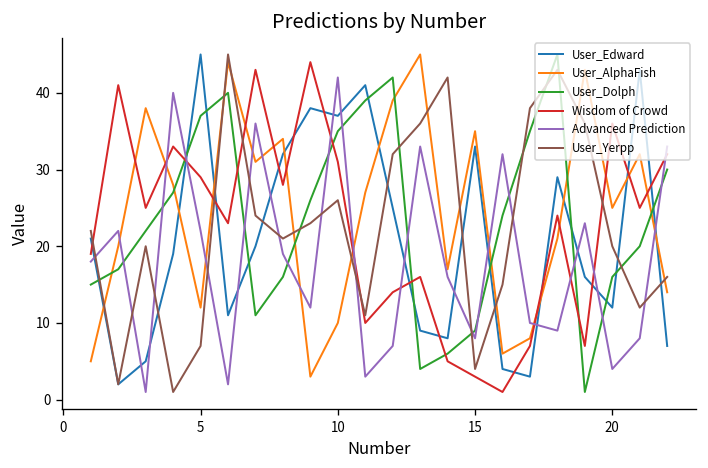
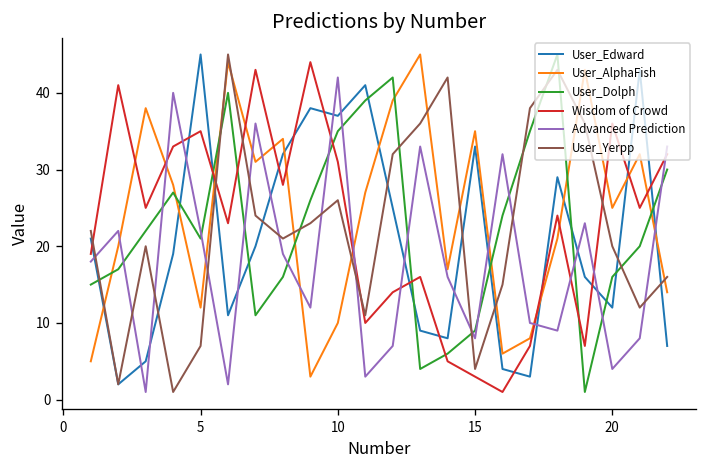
  {
    "User_Edward": {
      "5": 45,
      "10": 37,
      "15": 33,
      "20": 12
    },
    "User_AlphaFish": {
      "5": 12,
      "10": 10,
      "15": 35,
      "20": 25
    },
    "User_Dolph": {
-     "5": 37,
+     "5": 21,
      "10": 35,
      "15": 9,
      "20": 16
    },
    "Wisdom of Crowd": {
-     "5": 29,
+     "5": 35,
      "10": 31,
      "15": 3
    },
    "Advanced Prediction": {
      "5": 22,
      "10": 42,
      "15": 8,
      "20": 4
    },
    "User_Yerpp": {
      "5": 7,
      "10": 26,
      "15": 4,
      "20": 20
    }
  }
